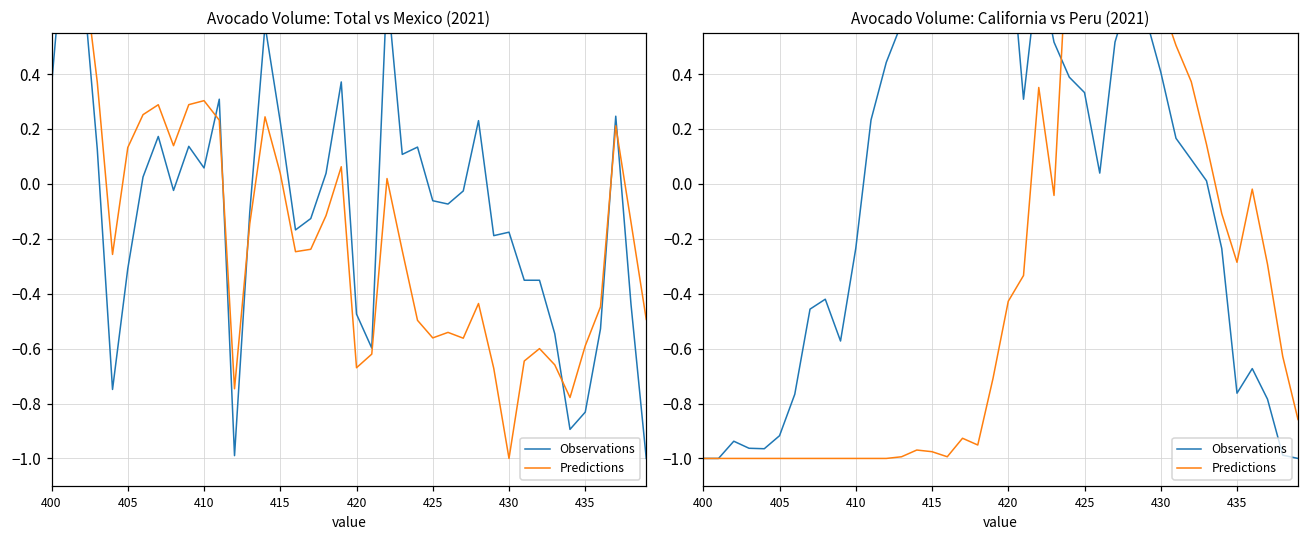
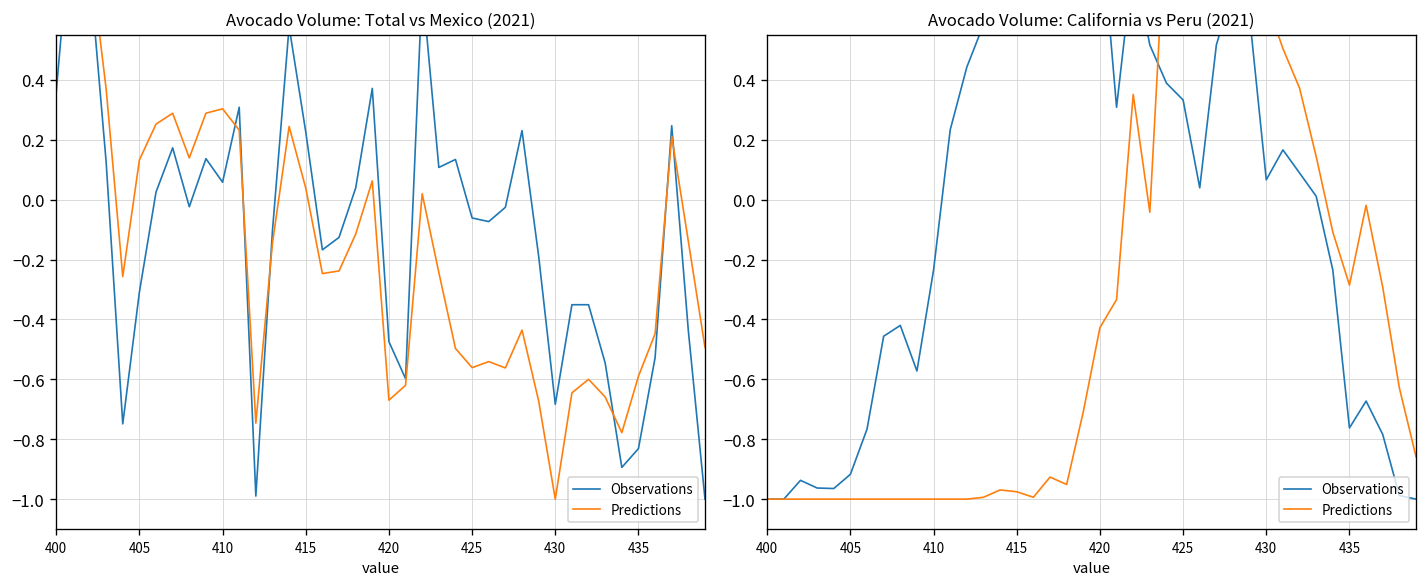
  {
    "Avocado Volume: Total vs Mexico (2021)": {
      "Observations": {
        "400": 0.36,
        "405": -0.31,
        "410": 0.06,
        "415": 0.23,
        "420": -0.47,
        "425": -0.06,
-       "430": -0.18,
+       "430": -0.68,
        "435": -0.83
      },
      "Predictions": {
        "400": 0.54,
        "405": 0.13,
        "410": 0.30,
        "415": 0.04,
        "420": -0.67,
        "425": -0.56,
        "430": -1.00,
        "435": -0.59
      }
    },
    "Avocado Volume: California vs Peru (2021)": {
      "Observations": {
        "405": -0.92,
        "410": -0.23,
        "425": 0.33,
-       "430": 0.41,
+       "430": 0.07,
        "435": -0.76
      },
      "Predictions": {
        "405": -1.00,
        "410": -1.00,
        "415": -0.98,
        "420": -0.43,
        "435": -0.29
      }
    }
  }
